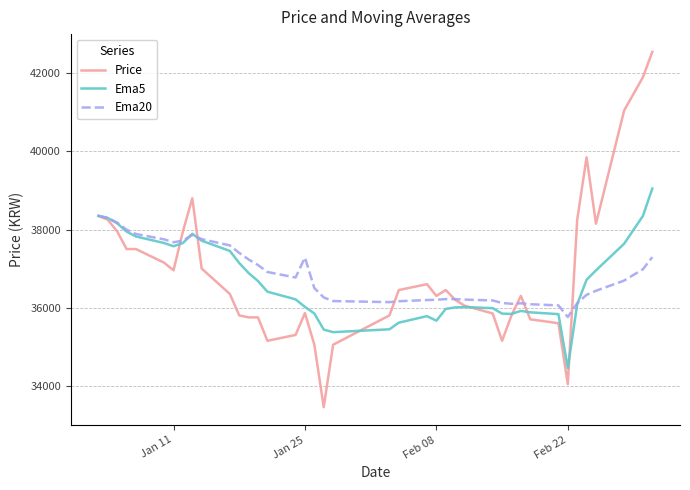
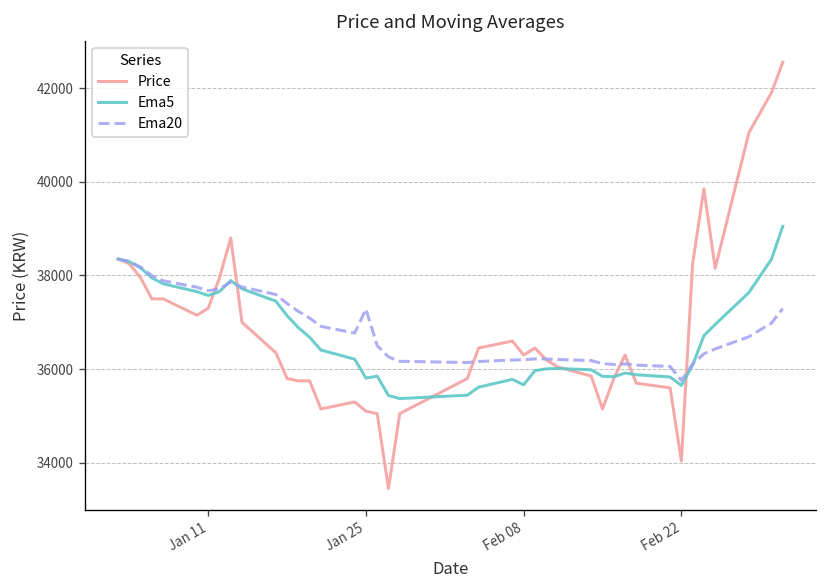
  {
    "Price": {
-     "Jan 11": 37000,
-     "Jan 25": 35900,
+     "Jan 11": 37300,
+     "Jan 25": 35100,
      "Feb 08": 36300,
      "Feb 22": 34000
    },
    "Ema5": {
      "Jan 11": 37600,
-     "Jan 25": 36000,
+     "Jan 25": 35800,
      "Feb 08": 35700,
-     "Feb 22": 34500
+     "Feb 22": 35700
    },
    "Ema20": {
      "Jan 11": 37700,
      "Jan 25": 37300,
      "Feb 08": 36200,
      "Feb 22": 35800
    }
  }
